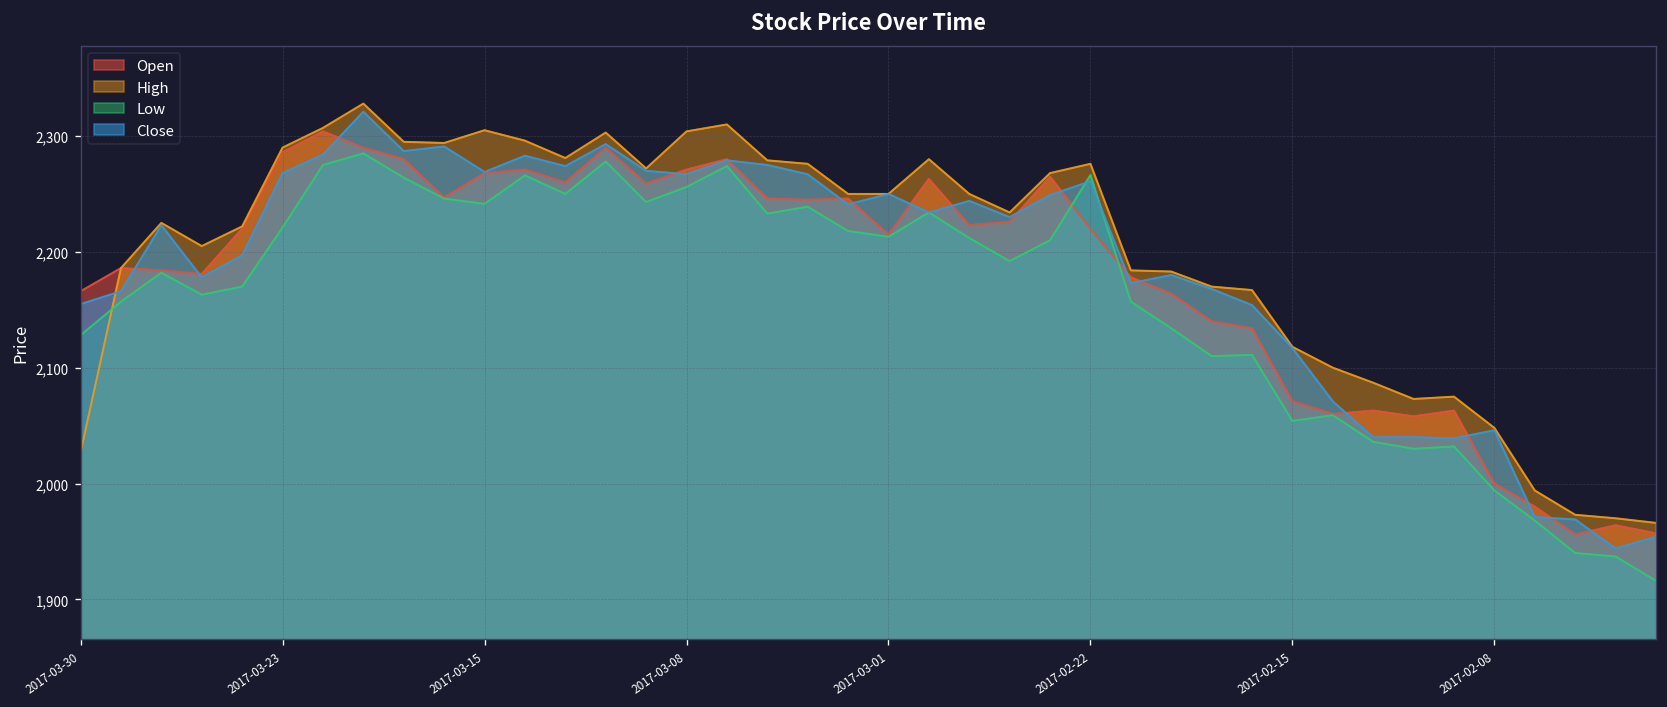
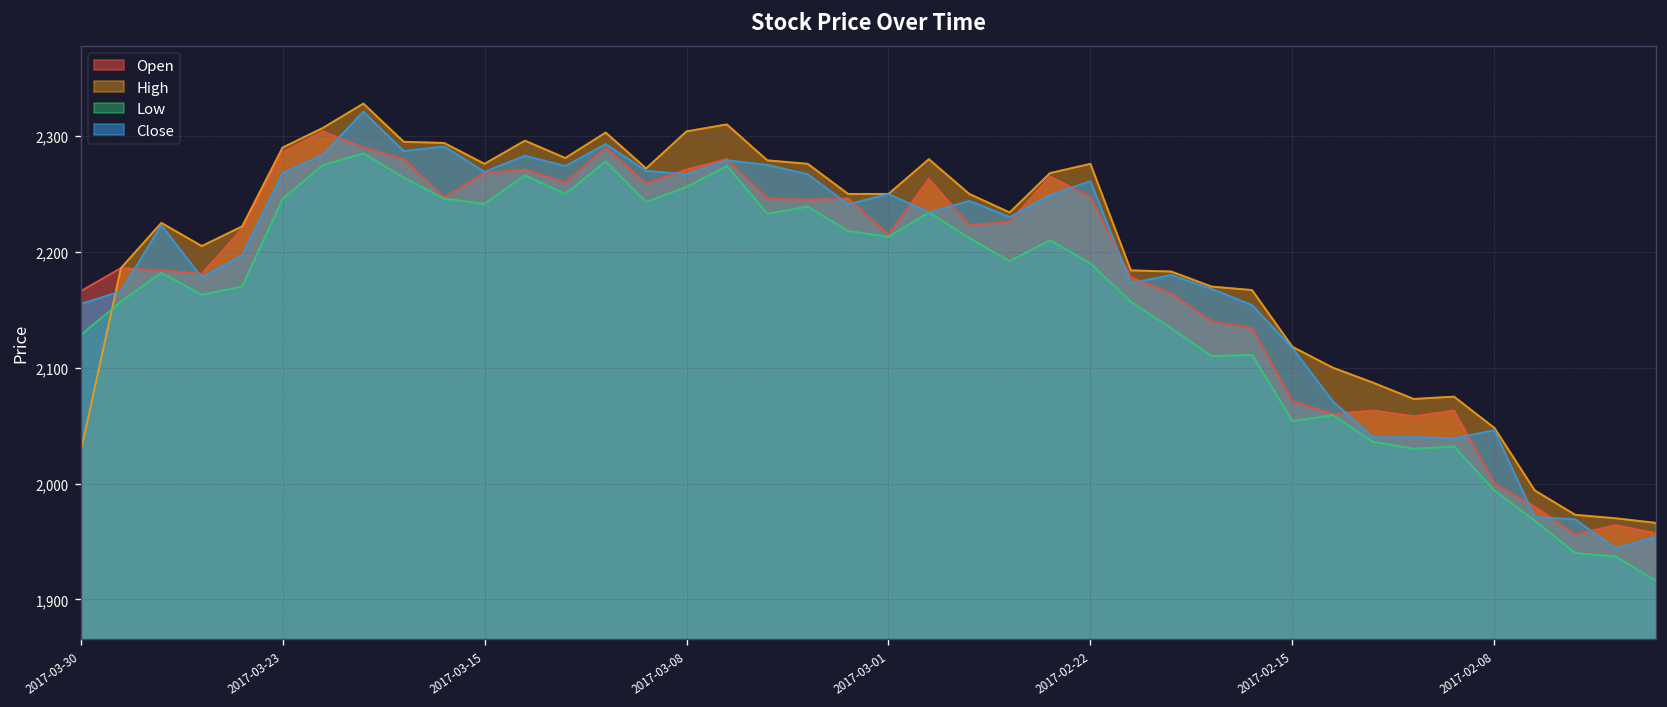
  {
    "Open": {
      "2017-03-30": "2,170",
      "2017-03-23": "2,290",
      "2017-03-08": "2,270",
-     "2017-02-22": "2,220",
+     "2017-02-22": "2,250",
      "2017-02-15": "2,070",
      "2017-02-08": "2,000"
    },
    "High": {
      "2017-03-30": "2,030",
      "2017-03-23": "2,290",
-     "2017-03-15": "2,310",
+     "2017-03-15": "2,280",
      "2017-03-08": "2,300",
      "2017-02-22": "2,280"
    },
    "Low": {
      "2017-03-30": "2,130",
-     "2017-03-23": "2,220",
+     "2017-03-23": "2,250",
      "2017-03-15": "2,240",
      "2017-03-08": "2,260",
-     "2017-02-22": "2,270",
+     "2017-02-22": "2,190",
      "2017-02-15": "2,050",
      "2017-02-08": "1,990"
    },
    "Close": {
      "2017-03-30": "2,150",
      "2017-03-23": "2,270",
      "2017-03-08": "2,270",
      "2017-02-22": "2,260"
    }
  }
